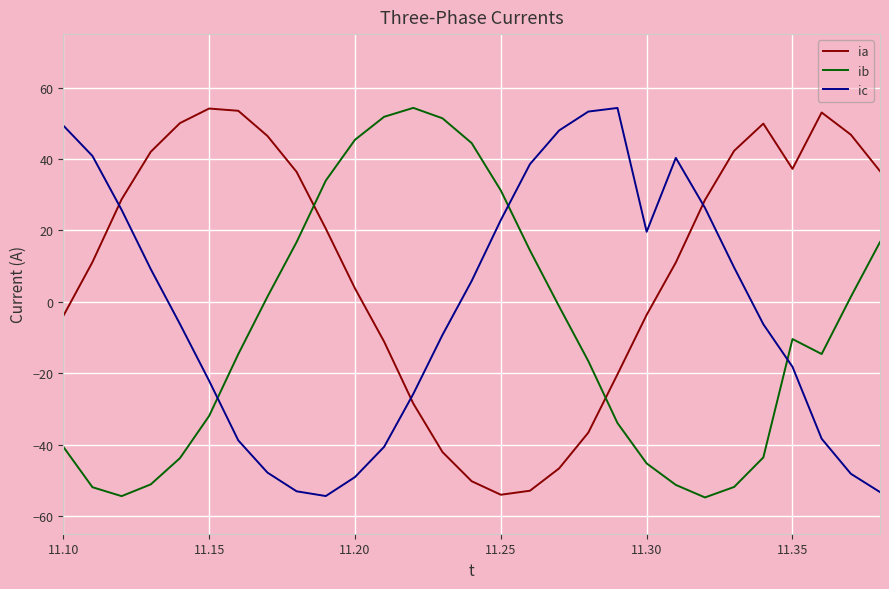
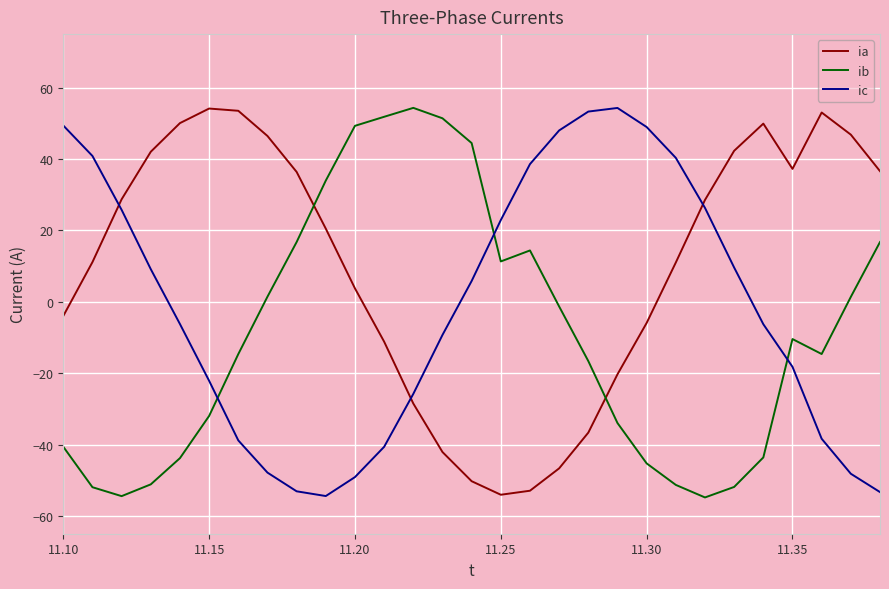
  {
    "ia": {
      "11.10": -4,
      "11.15": 54,
      "11.20": 4,
      "11.25": -54,
-     "11.30": -4,
+     "11.30": -6,
      "11.35": 37
    },
    "ib": {
      "11.10": -41,
      "11.15": -32,
-     "11.20": 45,
-     "11.25": 31,
+     "11.20": 49,
+     "11.25": 11,
      "11.30": -45,
      "11.35": -10
    },
    "ic": {
      "11.10": 49,
      "11.15": -22,
      "11.20": -49,
      "11.25": 23,
-     "11.30": 20,
+     "11.30": 49,
      "11.35": -18
    }
  }
